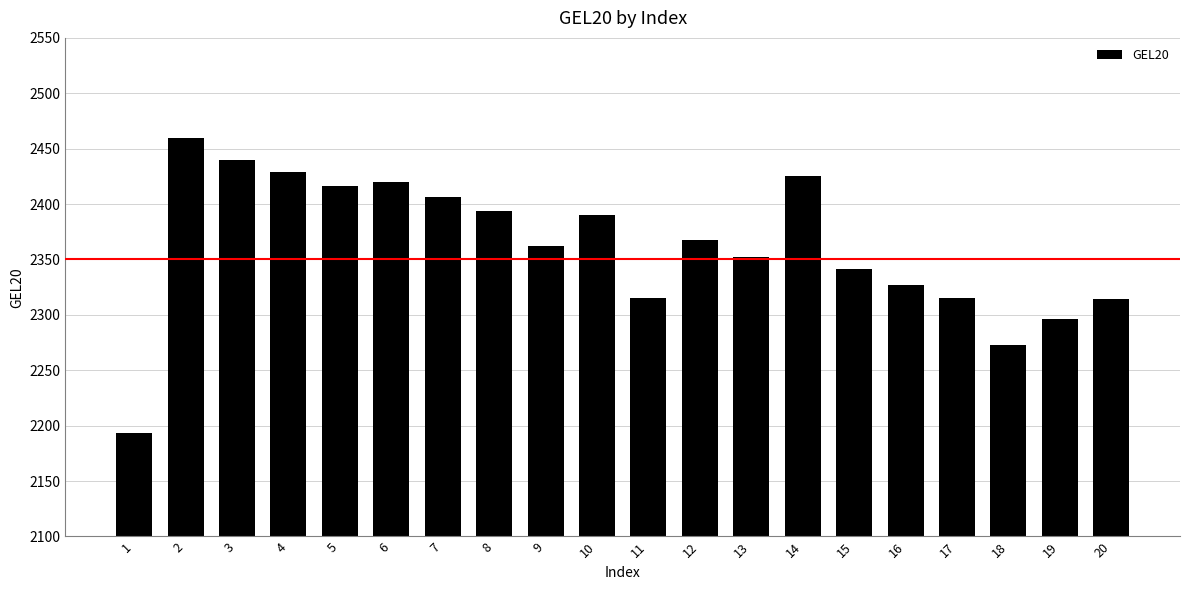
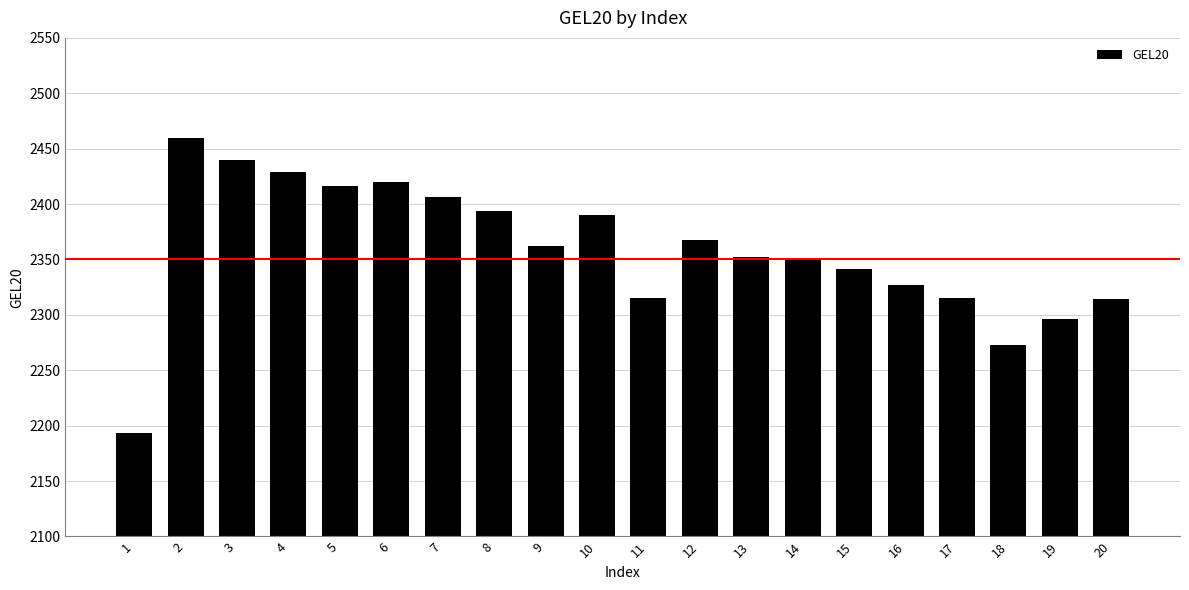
  {
    "1": 2193,
    "2": 2460,
    "3": 2440,
    "4": 2429,
    "5": 2416,
    "6": 2420,
    "7": 2406,
    "8": 2394,
    "9": 2362,
    "10": 2390,
    "11": 2315,
    "12": 2368,
    "13": 2352,
-   "14": 2425,
+   "14": 2350,
    "15": 2341,
    "16": 2327,
    "17": 2315,
    "18": 2273,
    "19": 2296,
    "20": 2314
  }
